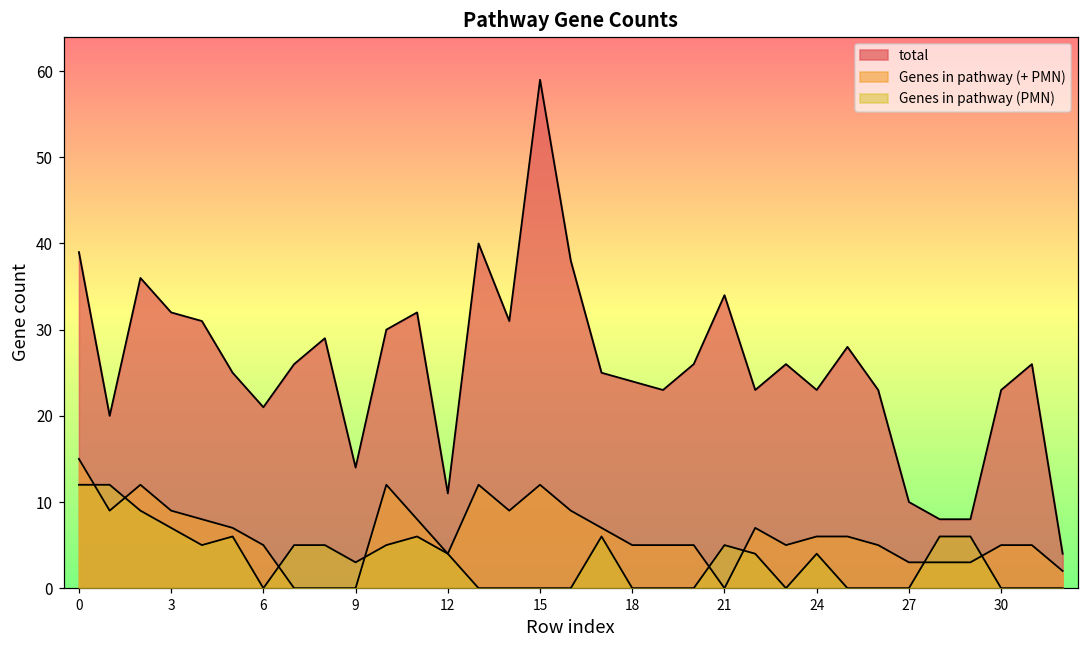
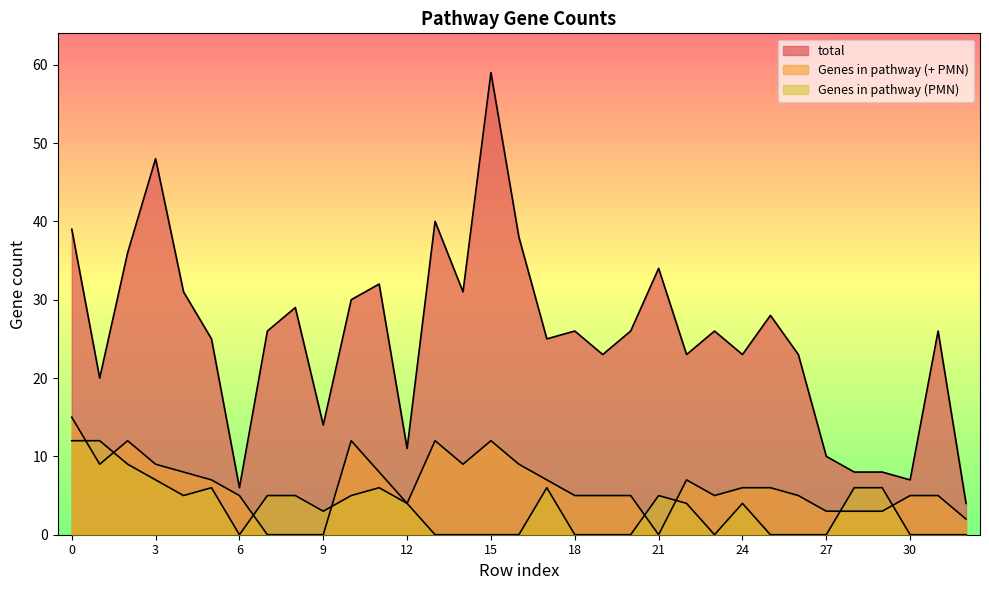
  {
    "total": {
      "0": 39,
-     "3": 32,
-     "6": 21,
+     "3": 48,
+     "6": 6,
      "9": 14,
      "12": 11,
      "15": 59,
-     "18": 24,
+     "18": 26,
      "21": 34,
      "24": 23,
      "27": 10,
-     "30": 23
+     "30": 7
    }
  }
